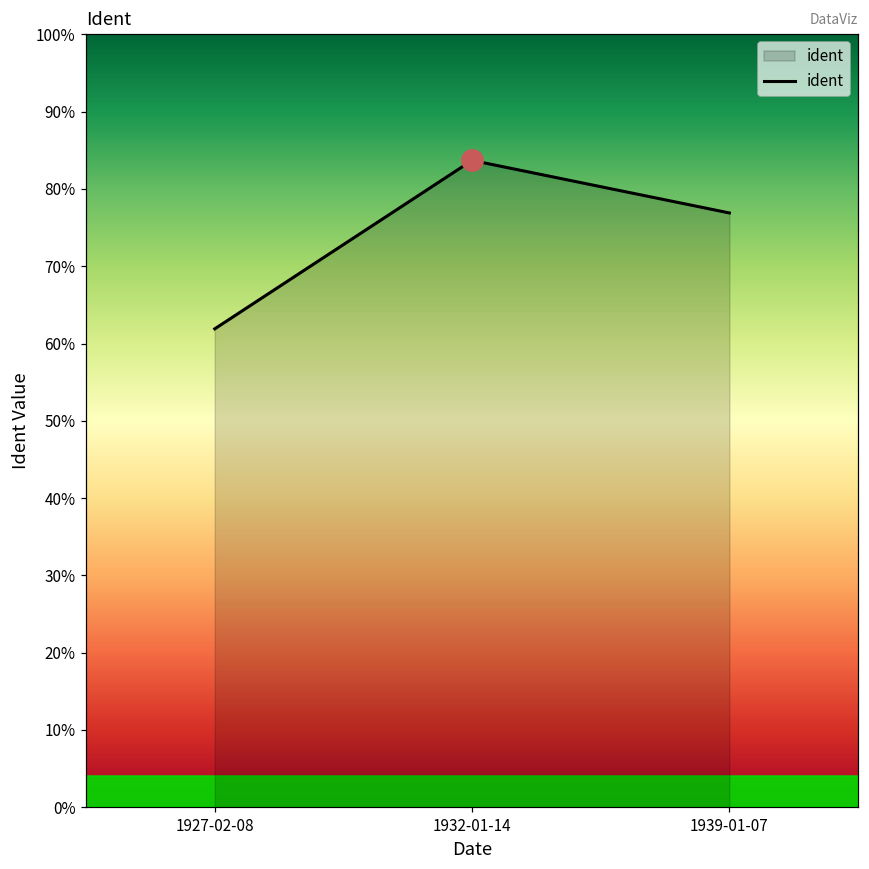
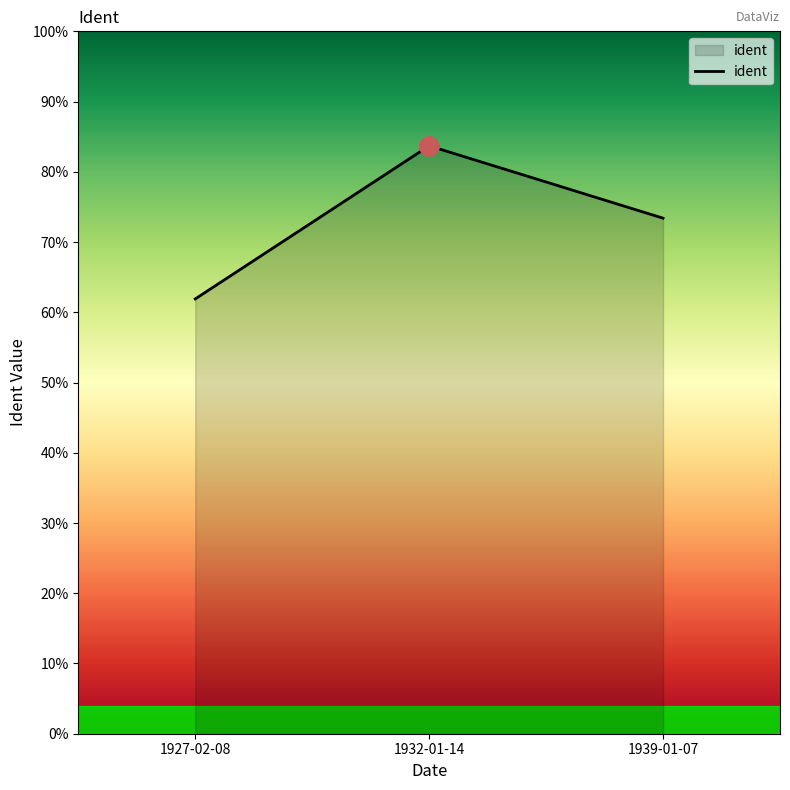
  {
    "ident": {
      "1927-02-08": "62%",
-     "1939-01-07": "77%"
+     "1939-01-07": "73%"
    }
  }
